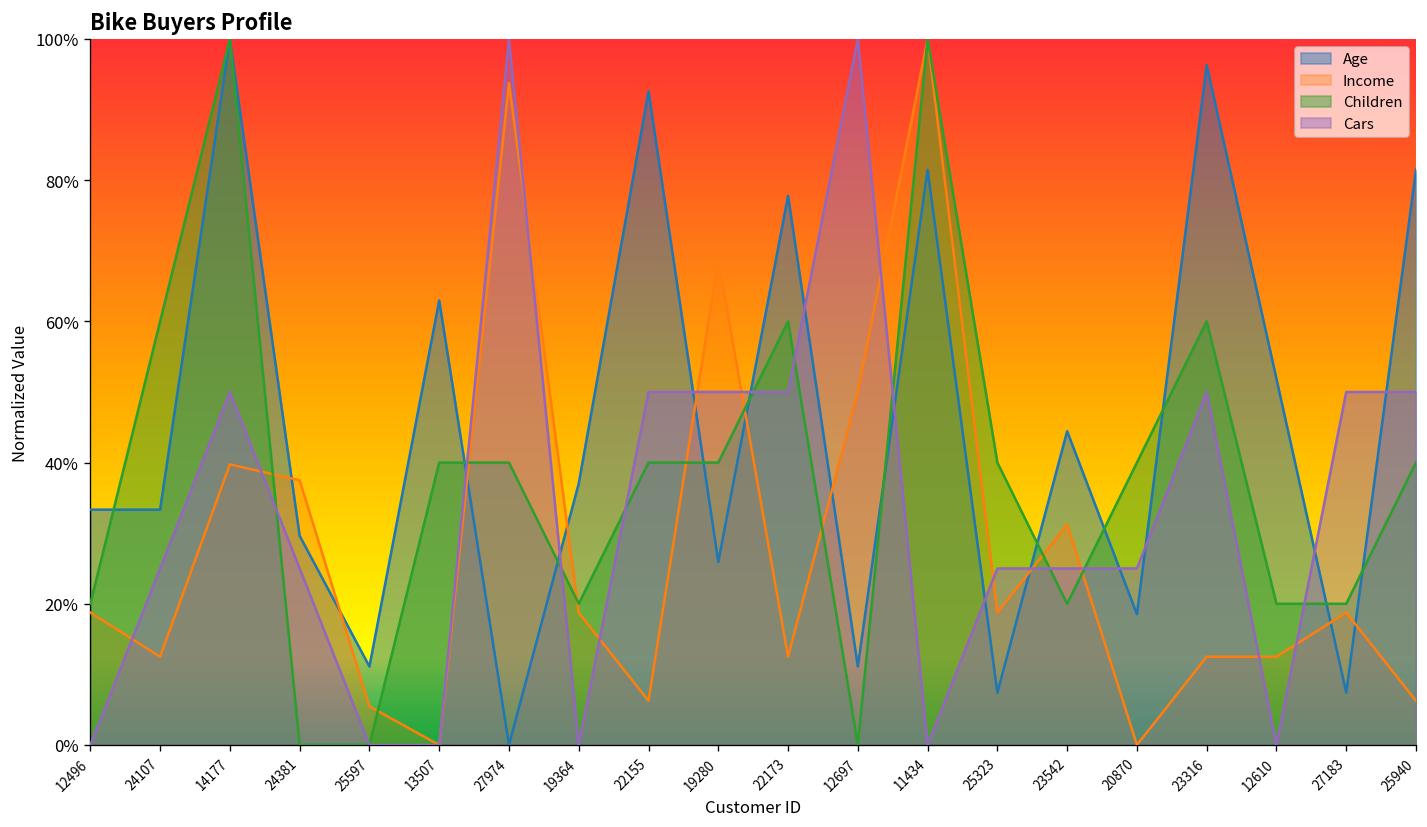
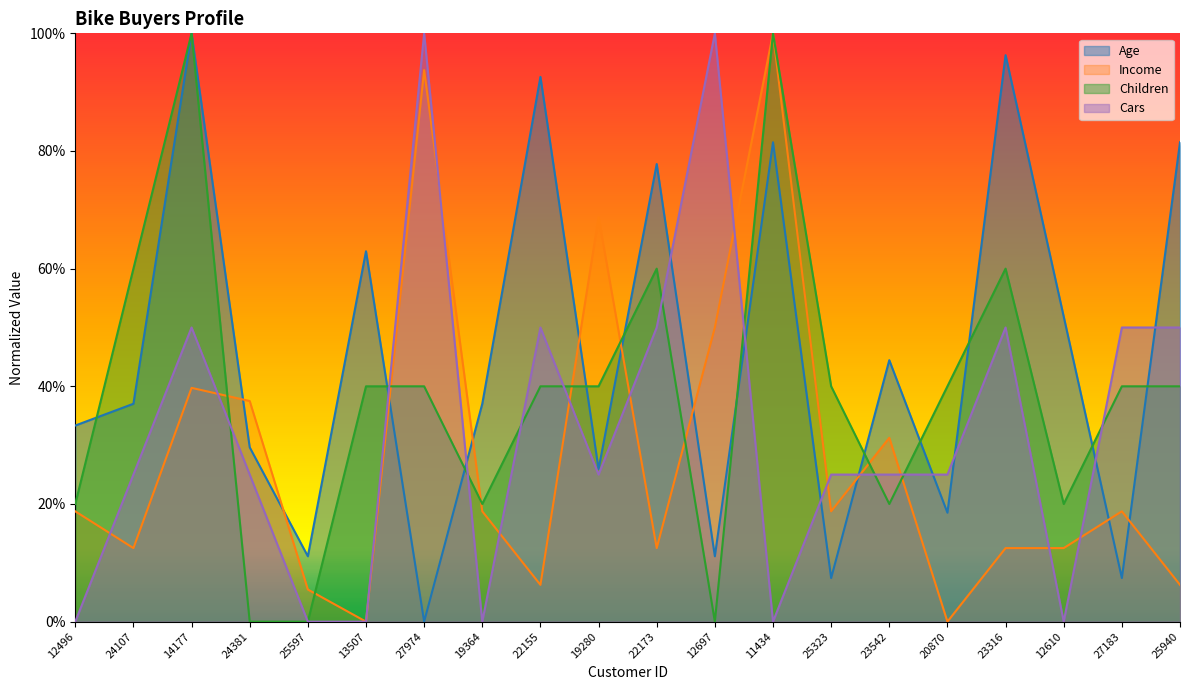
  {
    "Age": {
      "12496": "33%",
-     "24107": "33%",
+     "24107": "37%",
      "24381": "30%",
      "25597": "11%",
      "13507": "63%",
      "27974": "0%",
      "19364": "37%",
      "22155": "93%",
      "19280": "26%",
      "22173": "78%",
      "12697": "11%",
      "11434": "81%",
      "25323": "7%",
      "23542": "44%",
      "20870": "19%",
      "23316": "96%",
      "12610": "52%",
      "27183": "7%",
      "25940": "81%"
    },
    "Income": {
      "12496": "19%",
      "24107": "13%",
      "14177": "40%",
      "24381": "38%",
      "25597": "5%",
      "27974": "94%",
      "19364": "19%",
      "22155": "6%",
      "19280": "69%",
      "22173": "13%",
      "12697": "50%",
      "25323": "19%",
      "23542": "31%",
      "20870": "0%",
      "23316": "13%",
      "12610": "13%",
      "27183": "19%",
      "25940": "6%"
    },
    "Children": {
      "12496": "20%",
      "24107": "60%",
      "24381": "0%",
      "13507": "40%",
      "27974": "40%",
      "19364": "20%",
      "22155": "40%",
      "19280": "40%",
      "22173": "60%",
      "12697": "0%",
      "25323": "40%",
      "23542": "20%",
      "20870": "40%",
      "23316": "60%",
      "12610": "20%",
-     "27183": "20%",
+     "27183": "40%",
      "25940": "40%"
    },
    "Cars": {
      "12496": "0%",
      "24107": "25%",
      "14177": "50%",
      "24381": "25%",
      "27974": "100%",
      "19364": "0%",
      "22155": "50%",
-     "19280": "50%",
+     "19280": "25%",
      "22173": "50%",
      "12697": "100%",
      "11434": "0%",
      "25323": "25%",
      "23542": "25%",
      "20870": "25%",
      "23316": "50%",
      "12610": "0%",
      "27183": "50%",
      "25940": "50%"
    }
  }
